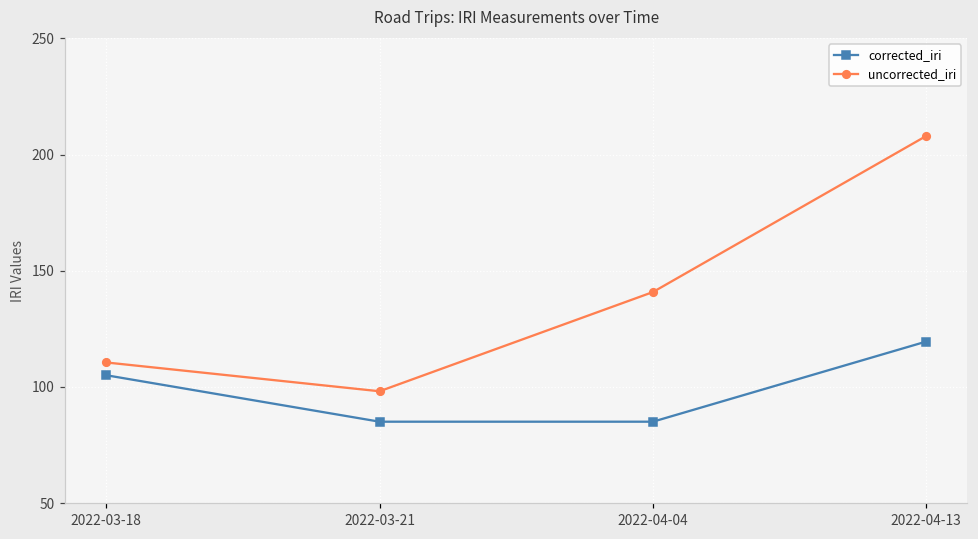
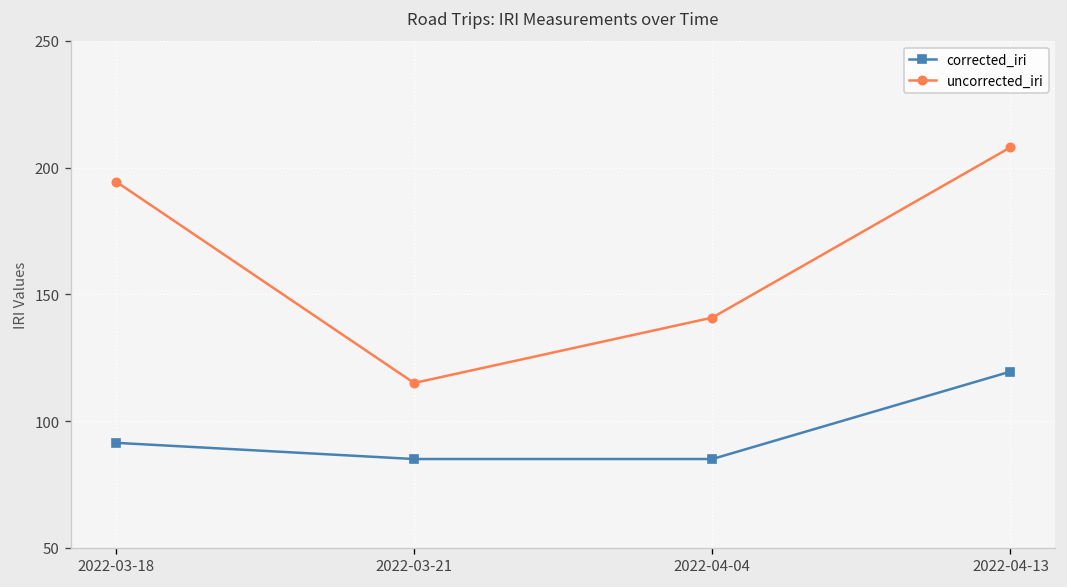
  {
    "corrected_iri": {
-     "2022-03-18": 105,
+     "2022-03-18": 91,
      "2022-03-21": 85,
      "2022-04-04": 85,
      "2022-04-13": 120
    },
    "uncorrected_iri": {
-     "2022-03-18": 111,
-     "2022-03-21": 98,
+     "2022-03-18": 195,
+     "2022-03-21": 115,
      "2022-04-04": 141,
      "2022-04-13": 208
    }
  }
